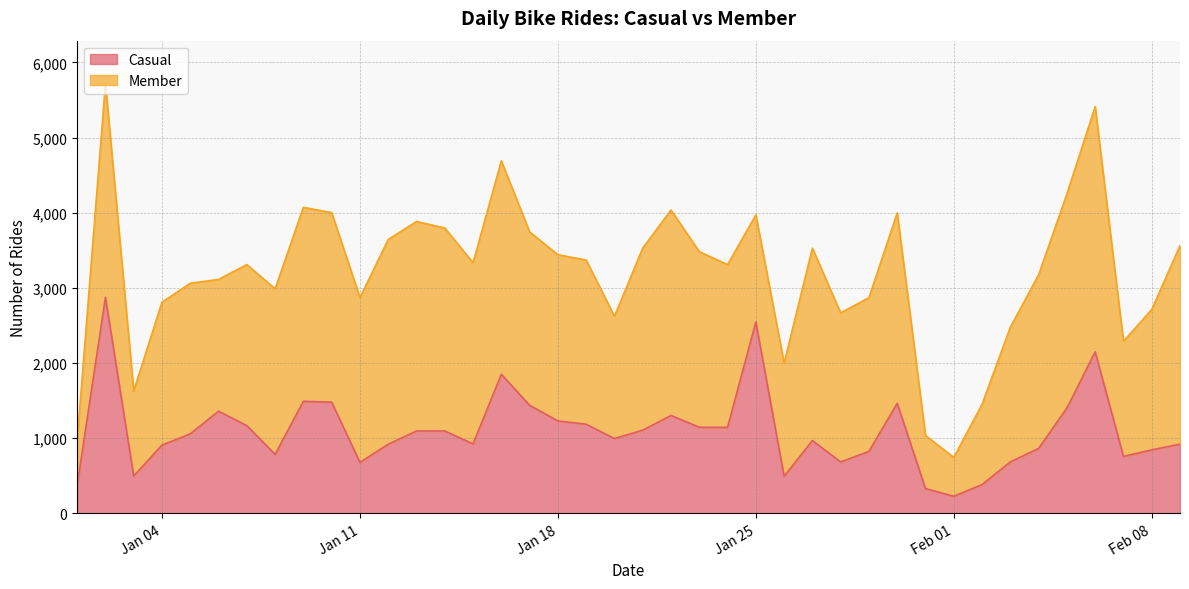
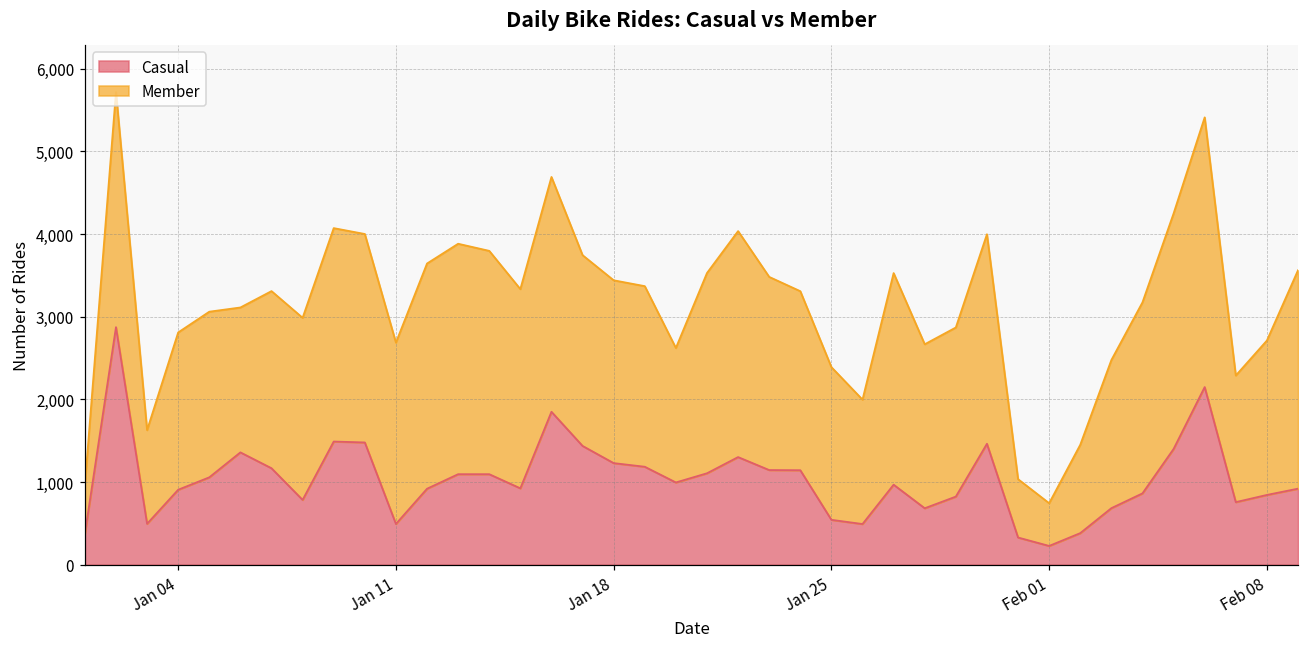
  {
    "Casual": {
      "Jan 04": "900",
-     "Jan 11": "700",
+     "Jan 11": "500",
      "Jan 18": "1,200",
-     "Jan 25": "2,500",
+     "Jan 25": "500",
      "Feb 01": "200",
      "Feb 08": "800"
    },
    "Member": {
      "Jan 04": "1,900",
      "Jan 11": "2,200",
      "Jan 18": "2,200",
-     "Jan 25": "1,400",
+     "Jan 25": "1,800",
      "Feb 01": "500",
      "Feb 08": "1,900"
    }
  }
